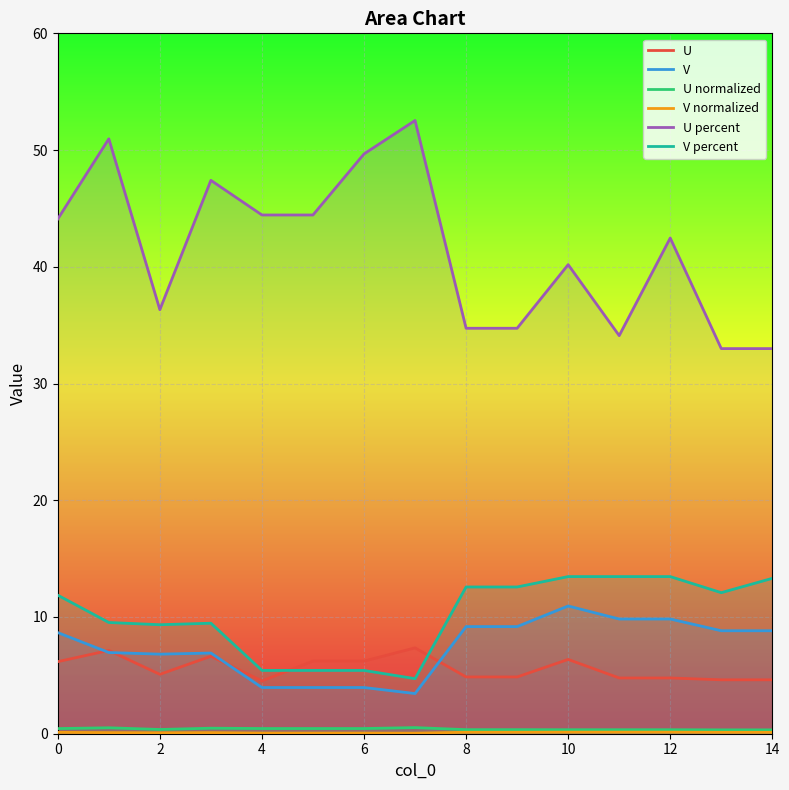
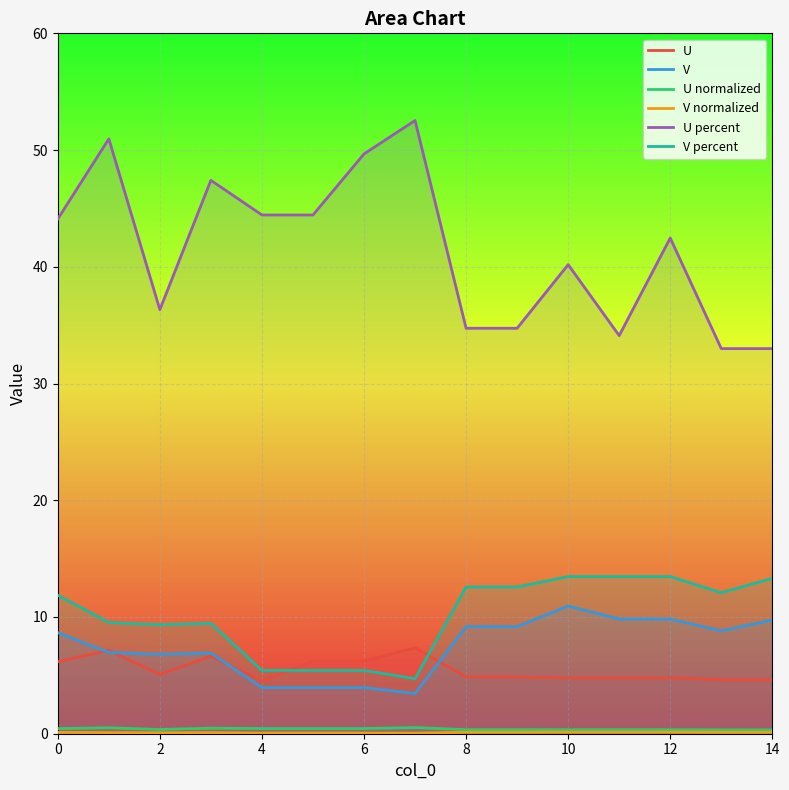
  {
    "U": {
      "0": 6.2,
      "2": 5.1,
      "4": 4.5,
      "6": 6.2,
      "8": 4.9,
-     "10": 6.4,
+     "10": 4.8,
      "12": 4.8,
      "14": 4.6
    },
    "V": {
      "0": 8.7,
      "2": 6.8,
      "4": 4.0,
      "6": 4.0,
      "8": 9.2,
      "10": 10.9,
      "12": 9.8,
-     "14": 8.8
+     "14": 9.7
    },
    "V normalized": {
      "0": 0.1,
      "2": 0.1,
      "4": 0.1,
      "6": 0.1,
      "8": 0.1
    },
    "U percent": {
      "0": 44.1,
      "2": 36.3,
      "4": 44.4,
      "6": 49.7,
      "8": 34.7,
      "10": 40.2,
      "12": 42.5,
      "14": 33.0
    }
  }
